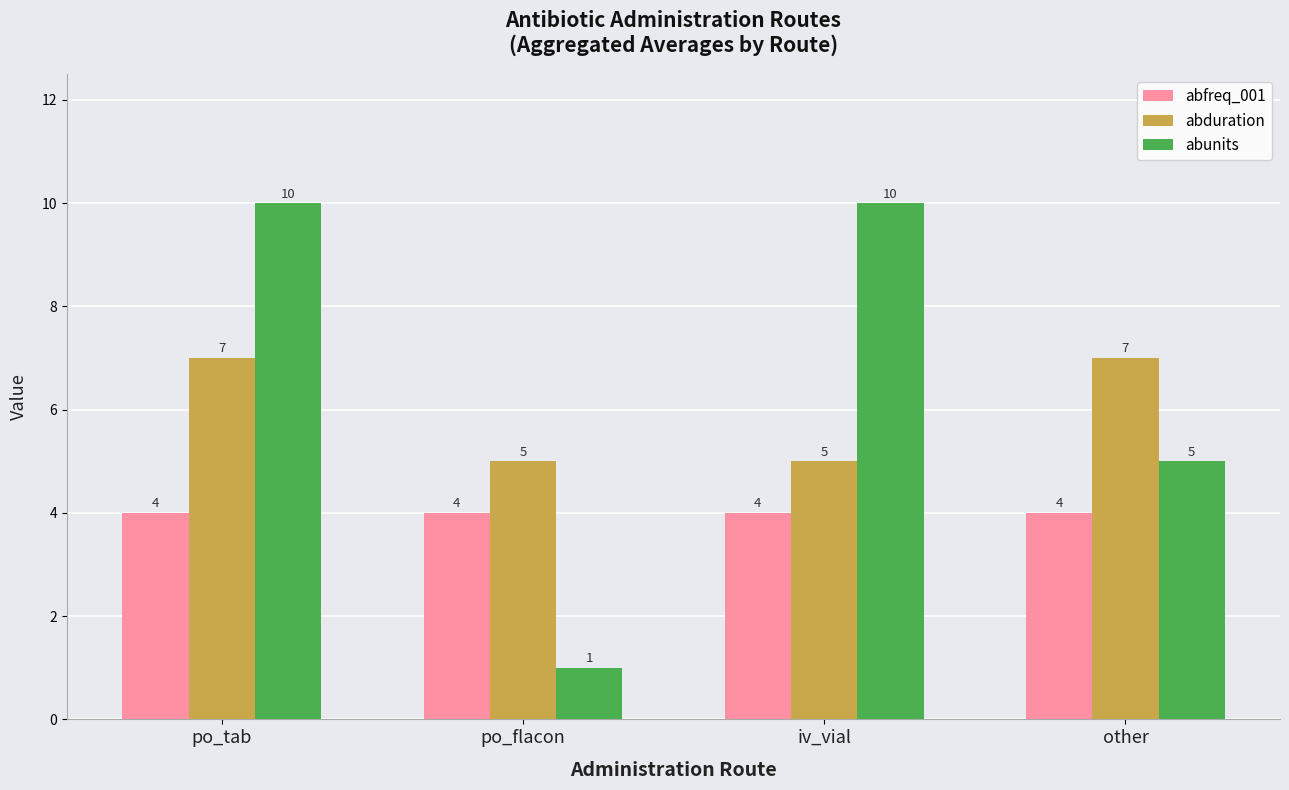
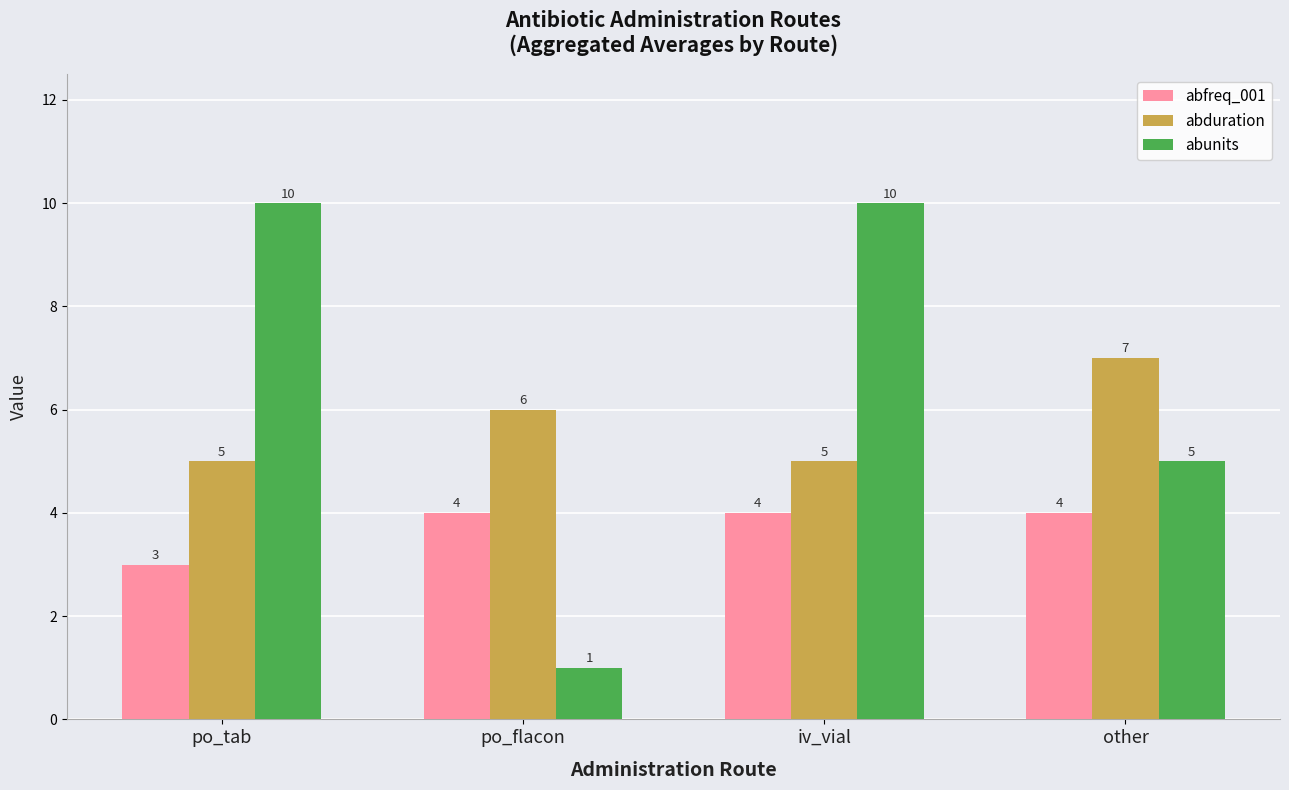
  {
    "abfreq_001": {
-     "po_tab": 4,
+     "po_tab": 3,
      "po_flacon": 4,
      "iv_vial": 4,
      "other": 4
    },
    "abduration": {
-     "po_tab": 7,
-     "po_flacon": 5,
+     "po_tab": 5,
+     "po_flacon": 6,
      "iv_vial": 5,
      "other": 7
    },
    "abunits": {
      "po_tab": 10,
      "po_flacon": 1,
      "iv_vial": 10,
      "other": 5
    }
  }
